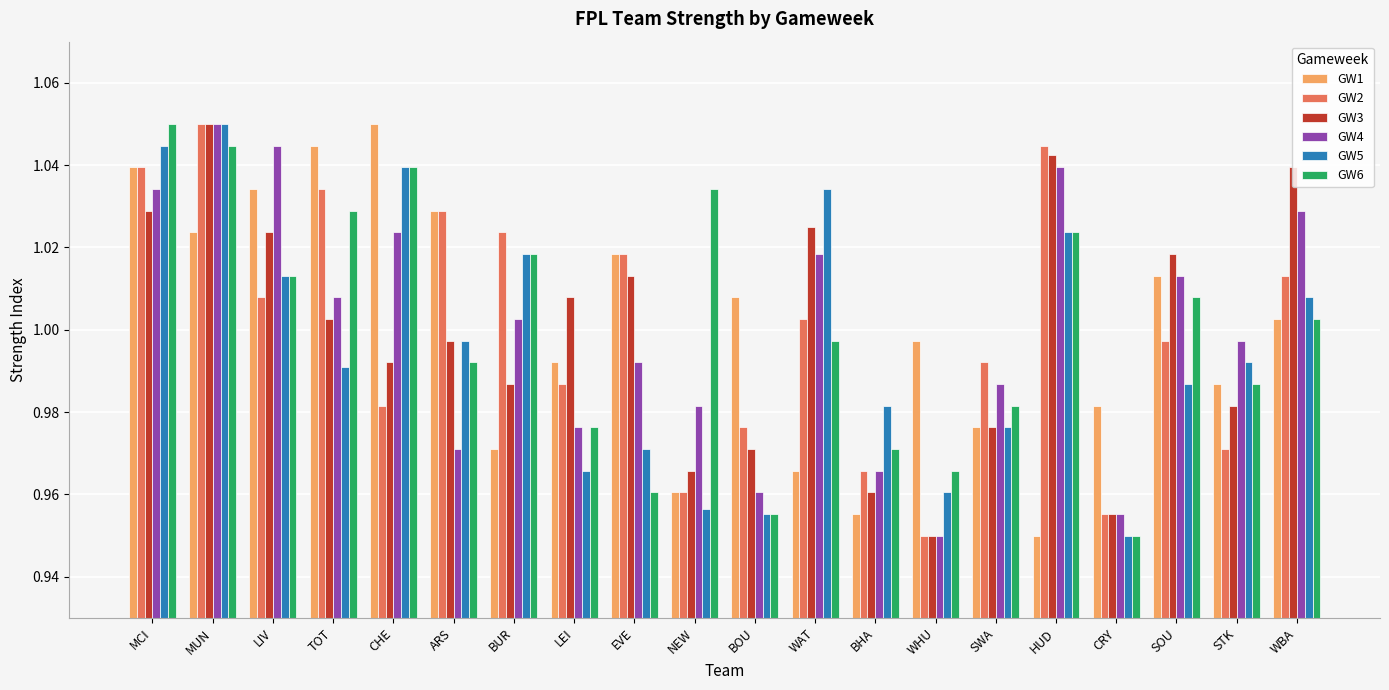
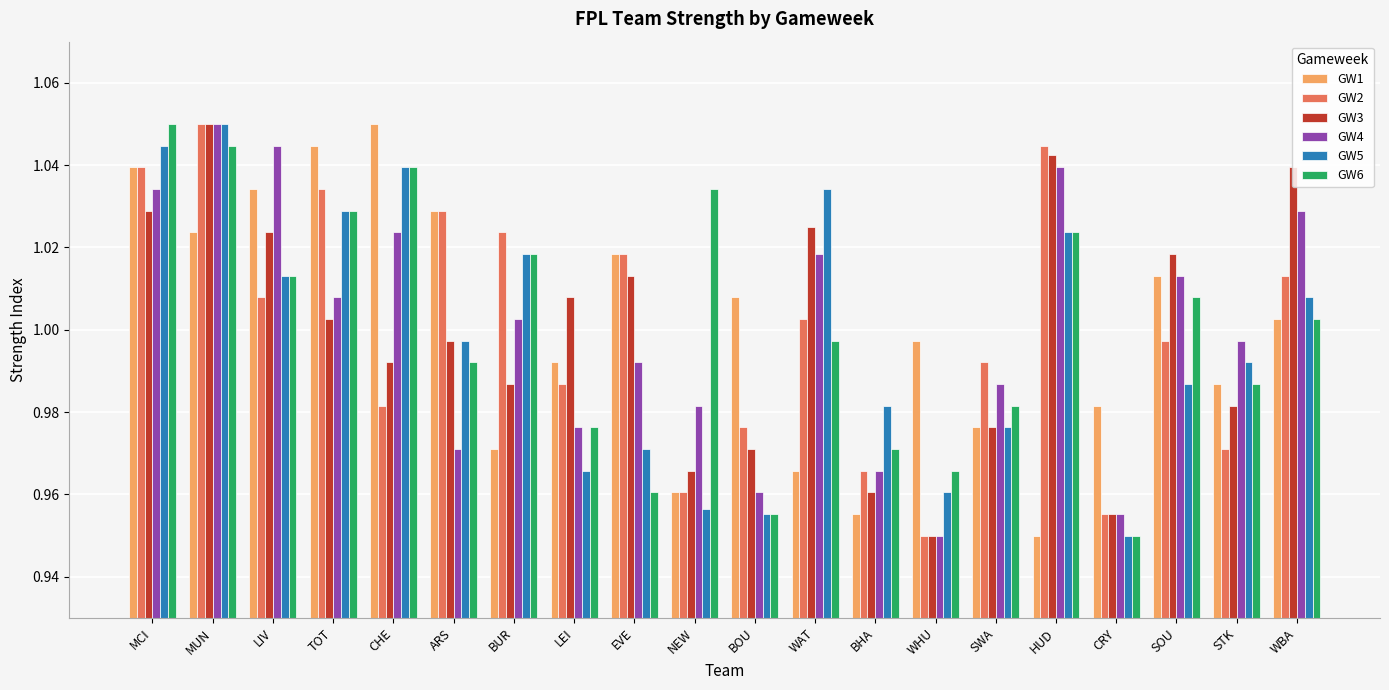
  {
    "GW3": {
      "MCI": 1.029,
      "MUN": 1.050,
      "LIV": 1.024,
      "TOT": 1.003,
      "CHE": 0.992,
      "ARS": 0.997,
      "BUR": 0.987,
      "LEI": 1.008,
      "EVE": 1.013,
      "NEW": 0.966,
      "BOU": 0.971,
      "WAT": 1.025,
      "BHA": 0.961,
      "WHU": 0.950,
      "SWA": 0.976,
      "HUD": 1.042,
      "CRY": 0.955,
      "SOU": 1.018,
      "STK": 0.982
    },
    "GW4": {
      "MCI": 1.034,
      "MUN": 1.050,
      "LIV": 1.045,
      "TOT": 1.008,
      "CHE": 1.024,
      "ARS": 0.971,
      "BUR": 1.003,
      "LEI": 0.976,
      "EVE": 0.992,
      "NEW": 0.982,
      "BOU": 0.961,
      "WAT": 1.018,
      "BHA": 0.966,
      "WHU": 0.950,
      "SWA": 0.987,
      "HUD": 1.039,
      "CRY": 0.955,
      "SOU": 1.013,
      "STK": 0.997,
      "WBA": 1.029
    },
    "GW5": {
      "MCI": 1.045,
      "MUN": 1.050,
      "LIV": 1.013,
-     "TOT": 0.991,
+     "TOT": 1.029,
      "CHE": 1.039,
      "ARS": 0.997,
      "BUR": 1.018,
      "LEI": 0.966,
      "EVE": 0.971,
      "NEW": 0.957,
      "BOU": 0.955,
      "WAT": 1.034,
      "BHA": 0.982,
      "WHU": 0.961,
      "SWA": 0.976,
      "HUD": 1.024,
      "CRY": 0.950,
      "SOU": 0.987,
      "STK": 0.992,
      "WBA": 1.008
    },
    "GW6": {
      "MCI": 1.050,
      "MUN": 1.045,
      "LIV": 1.013,
      "TOT": 1.029,
      "CHE": 1.039,
      "ARS": 0.992,
      "BUR": 1.018,
      "LEI": 0.976,
      "EVE": 0.961,
      "NEW": 1.034,
      "BOU": 0.955,
      "WAT": 0.997,
      "BHA": 0.971,
      "WHU": 0.966,
      "SWA": 0.982,
      "HUD": 1.024,
      "CRY": 0.950,
      "SOU": 1.008,
      "STK": 0.987,
      "WBA": 1.003
    }
  }
